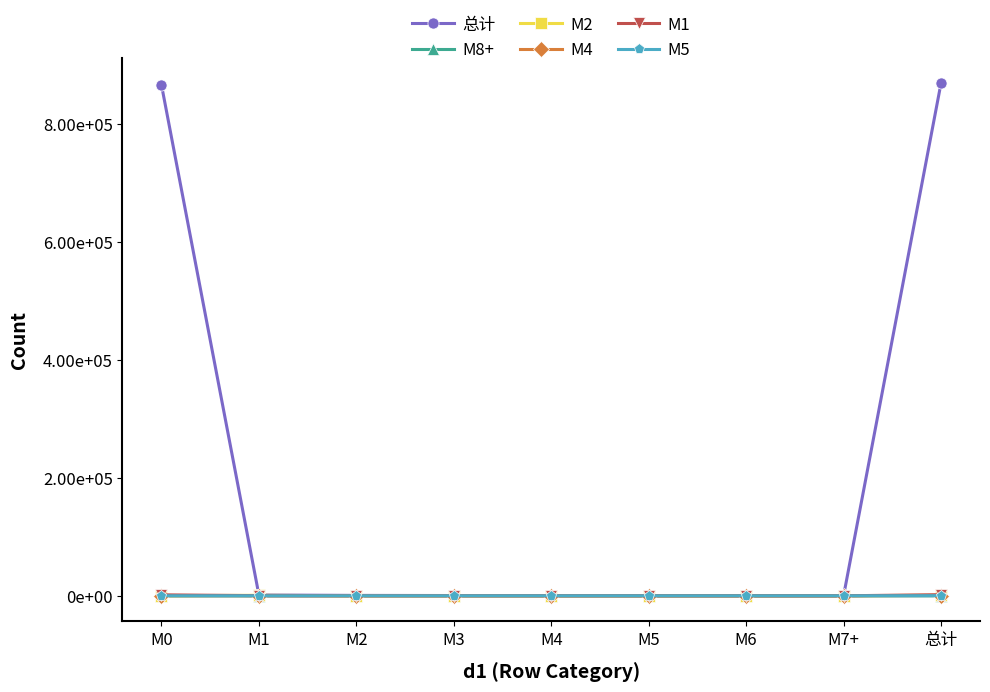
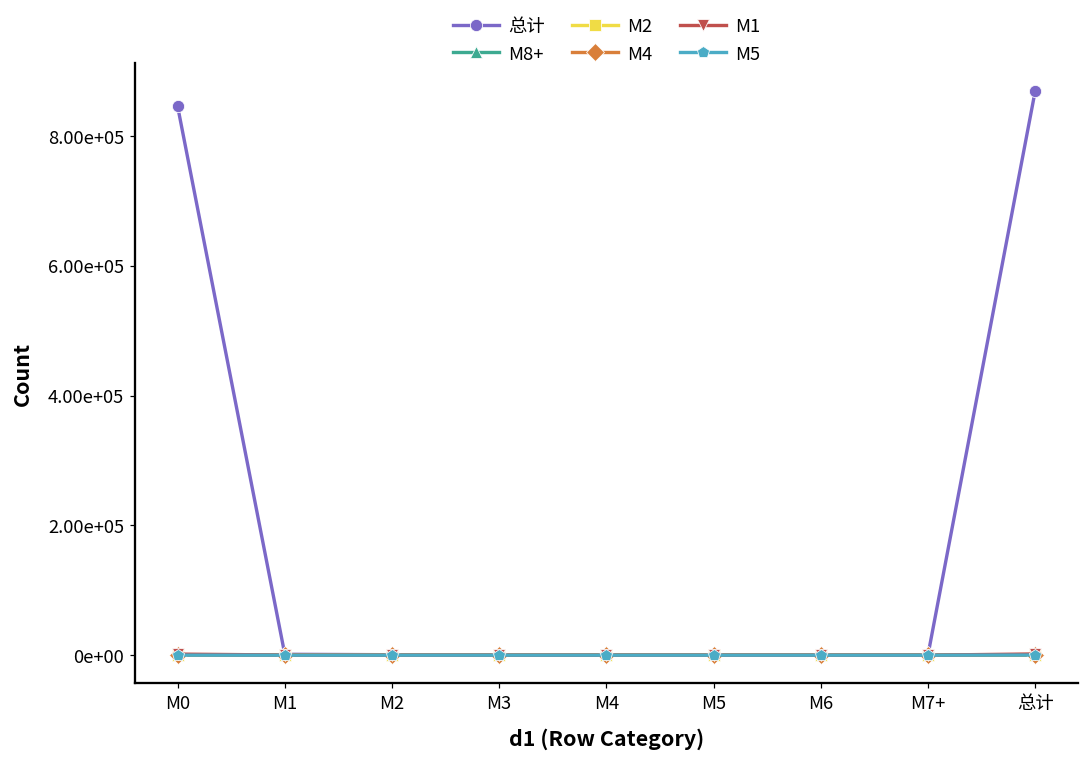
  {
    "总计": {
-     "M0": 870000,
+     "M0": 850000,
      "总计": 870000
    }
  }
